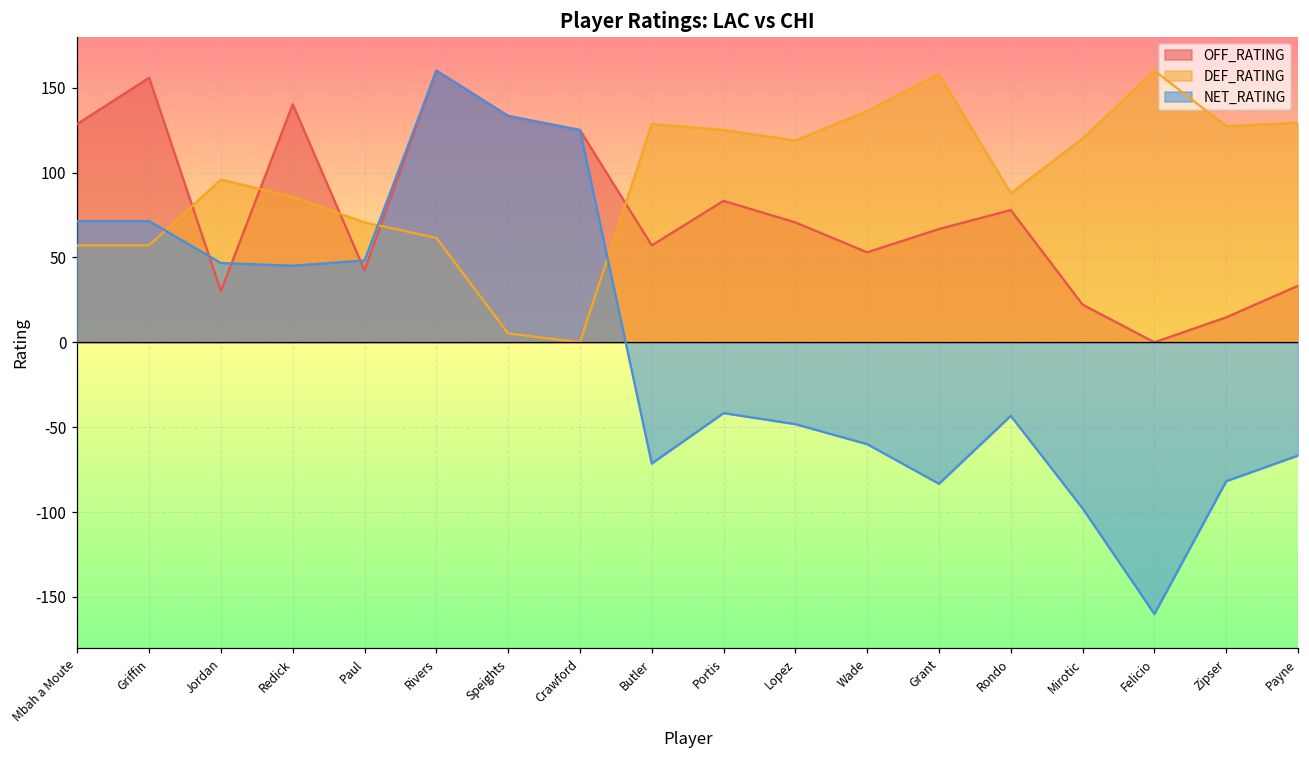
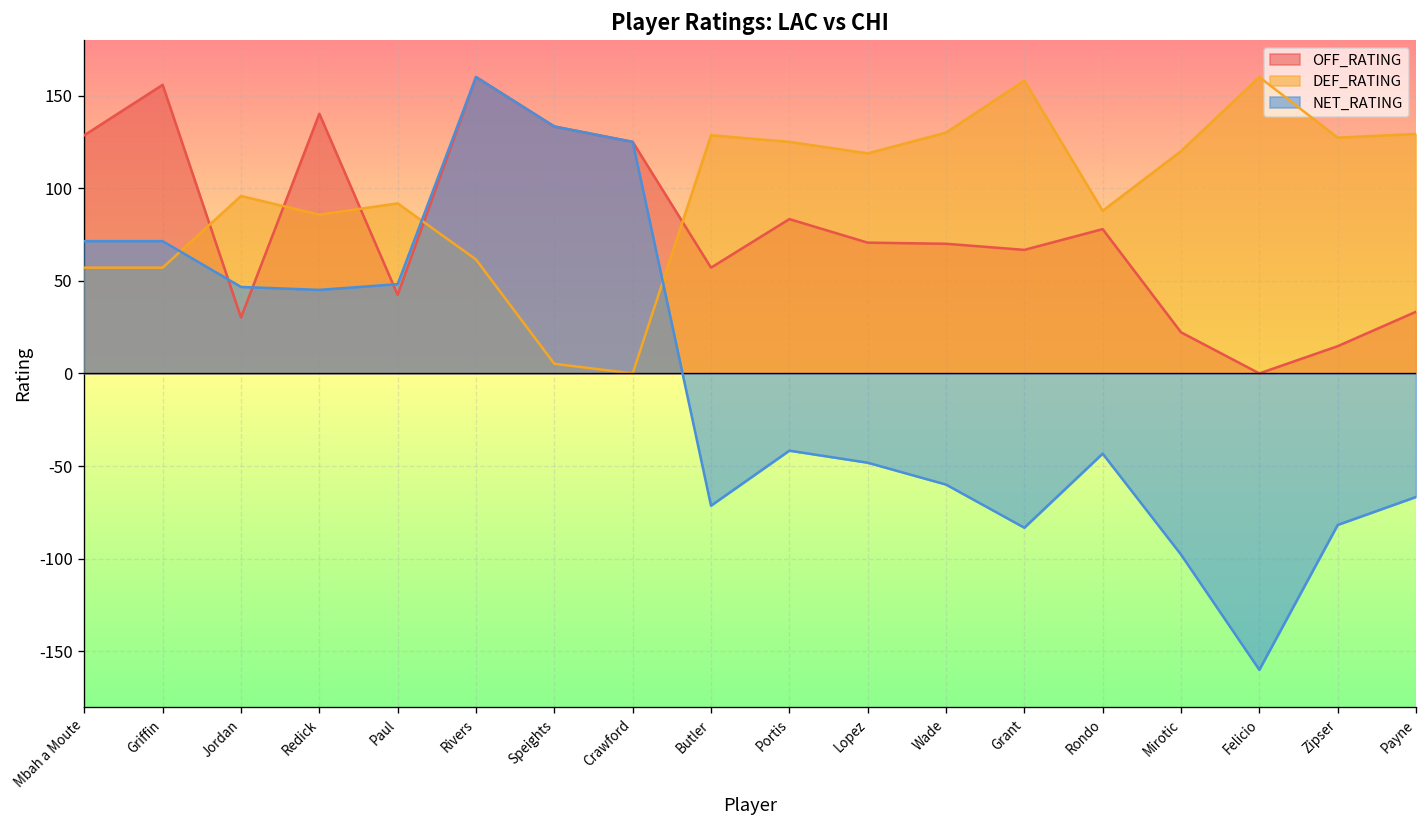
  {
    "OFF_RATING": {
      "Mbah a Moute": 129,
      "Griffin": 156,
      "Jordan": 30,
      "Redick": 140,
      "Paul": 42,
      "Butler": 57,
      "Portis": 83,
      "Lopez": 71,
-     "Wade": 53,
+     "Wade": 70,
      "Grant": 67,
      "Rondo": 78,
      "Mirotic": 22,
      "Zipser": 15,
      "Payne": 33
    },
    "DEF_RATING": {
      "Mbah a Moute": 57,
      "Griffin": 57,
      "Jordan": 96,
      "Redick": 86,
-     "Paul": 71,
+     "Paul": 92,
      "Rivers": 62,
      "Speights": 5,
      "Crawford": 0,
      "Butler": 129,
      "Portis": 125,
      "Lopez": 119,
-     "Wade": 136,
+     "Wade": 130,
      "Grant": 158,
      "Rondo": 88,
      "Mirotic": 120,
      "Felicio": 160,
      "Zipser": 127,
      "Payne": 129
    }
  }
